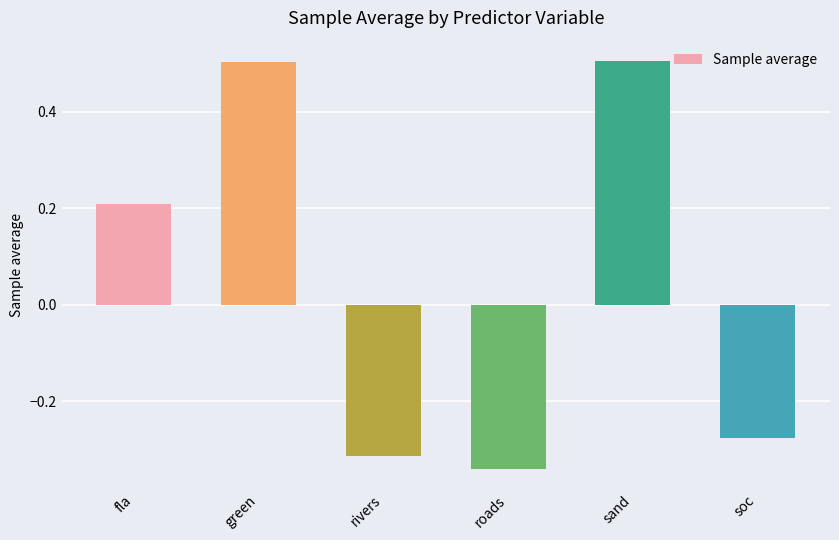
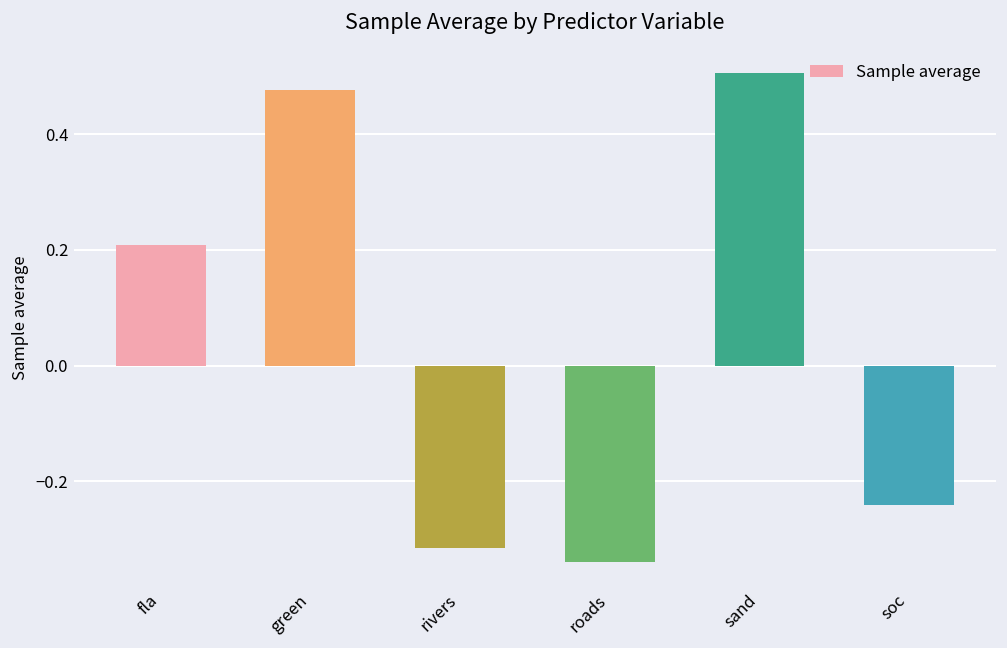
  {
    "fla": 0.21,
-   "green": 0.50,
+   "green": 0.48,
    "rivers": -0.31,
    "roads": -0.34,
    "sand": 0.51,
-   "soc": -0.28
+   "soc": -0.24
  }
